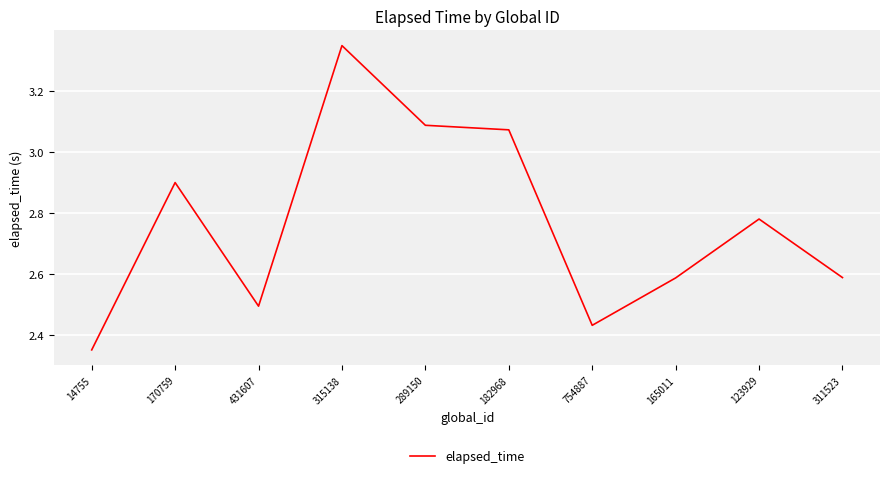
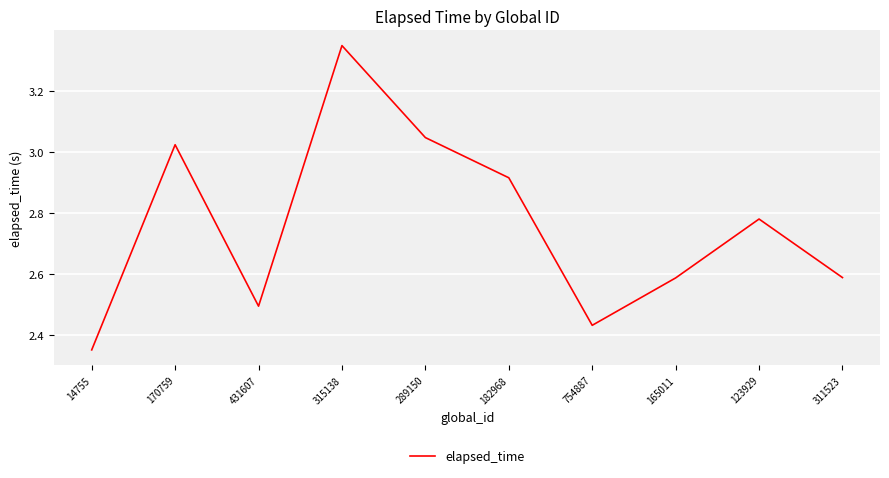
  {
    "14755": 2.35,
-   "170759": 2.90,
+   "170759": 3.02,
    "431607": 2.49,
    "315138": 3.35,
-   "289150": 3.09,
-   "182968": 3.07,
+   "289150": 3.05,
+   "182968": 2.92,
    "754887": 2.43,
    "165011": 2.59,
    "123929": 2.78,
    "311523": 2.59
  }
